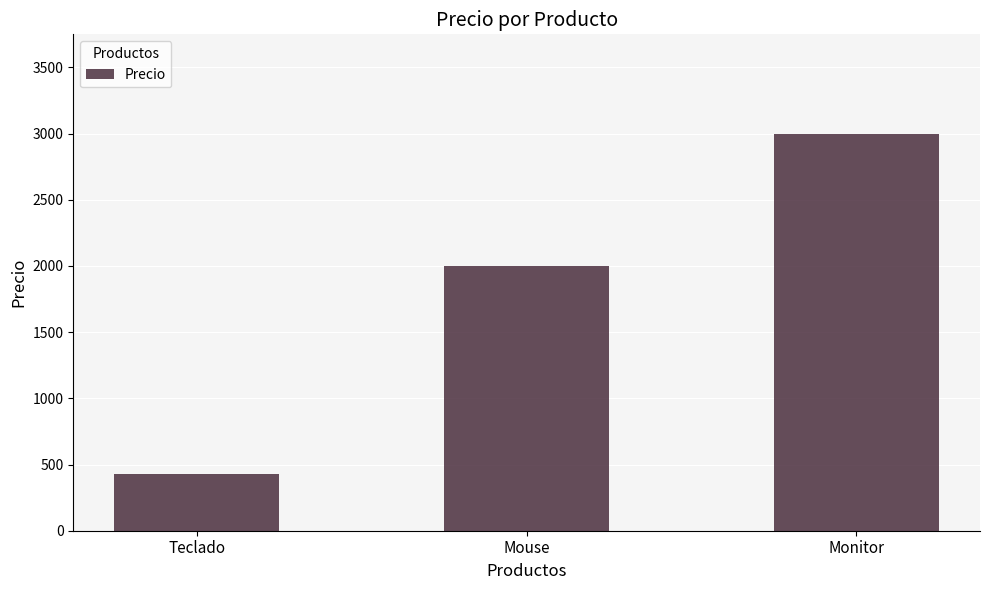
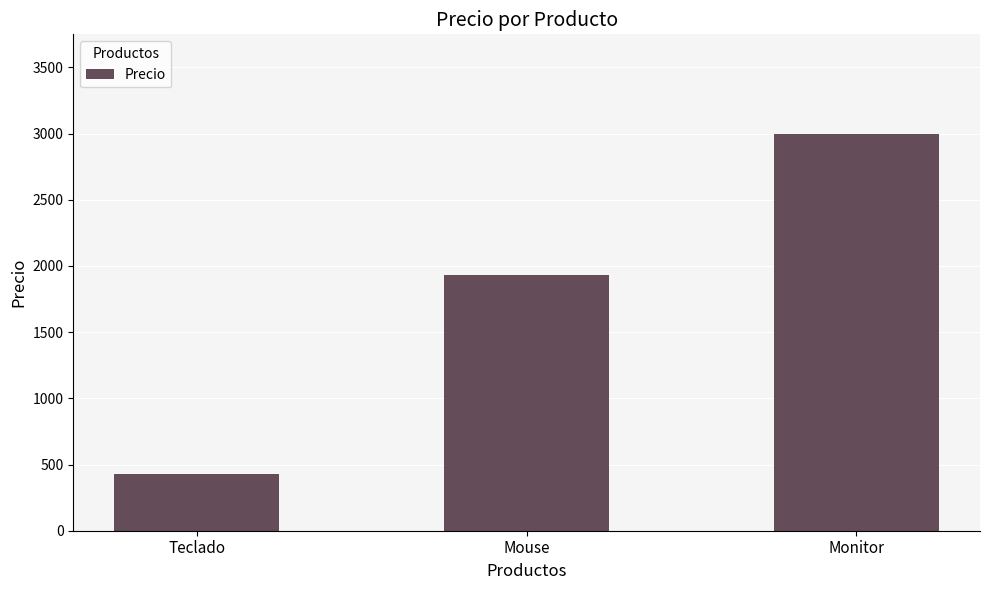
  {
    "Teclado": 430,
-   "Mouse": 2000,
+   "Mouse": 1930,
    "Monitor": 3000
  }
